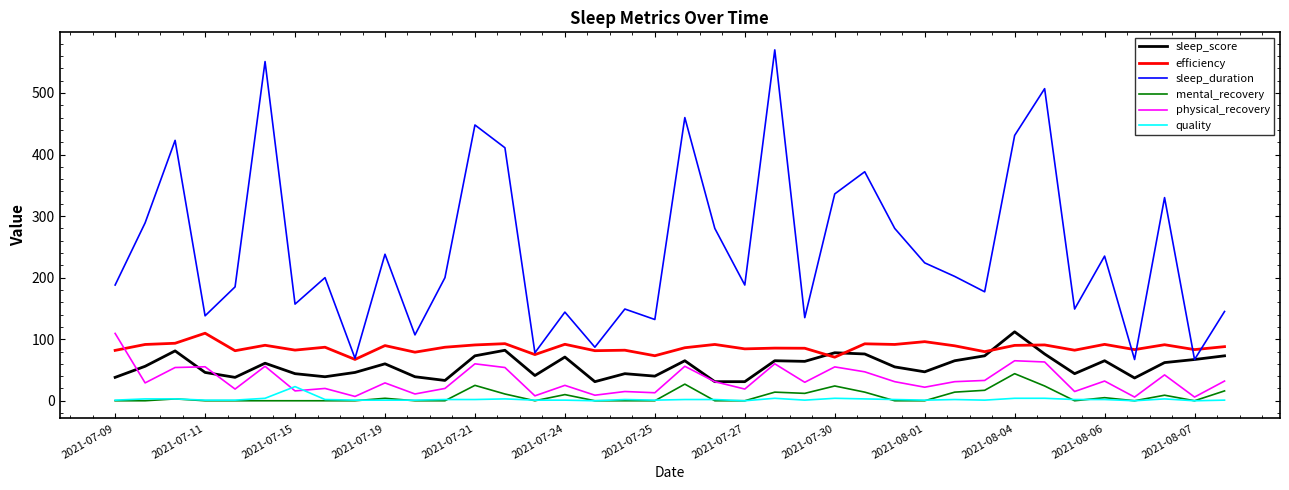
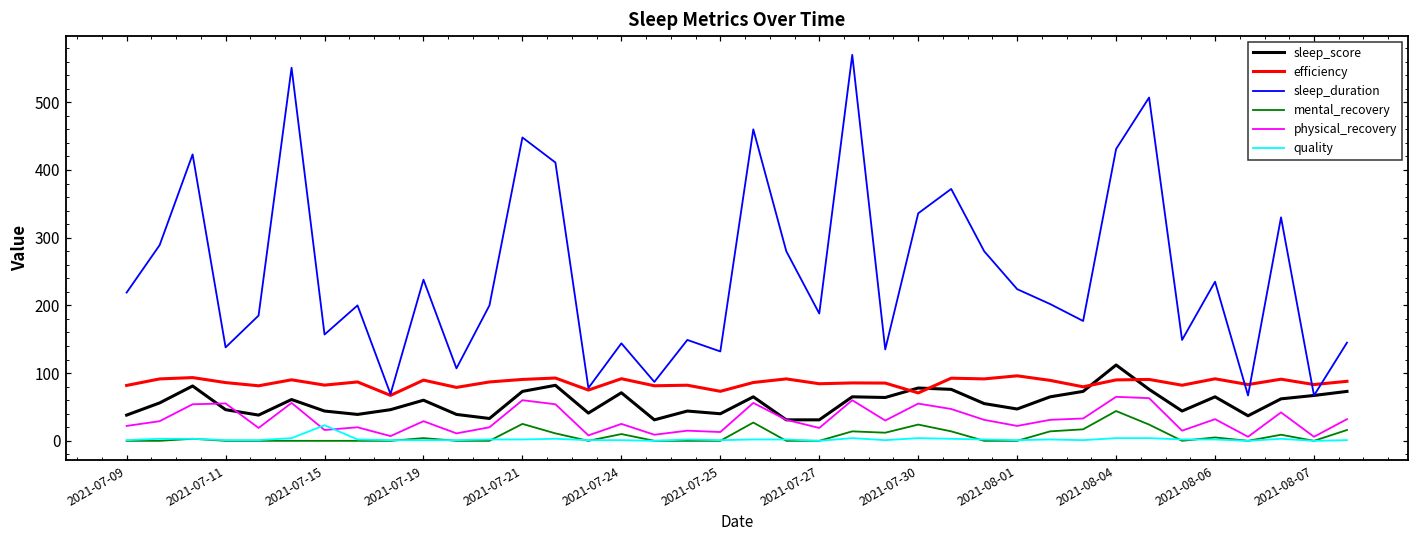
  {
    "sleep_score": {
      "2021-07-09": 40,
      "2021-07-11": 50,
      "2021-07-15": 40,
      "2021-07-21": 70,
      "2021-07-30": 80,
      "2021-08-04": 110
    },
    "efficiency": {
      "2021-07-09": 80,
-     "2021-07-11": 110,
+     "2021-07-11": 90,
      "2021-07-15": 80,
      "2021-07-21": 90,
      "2021-07-30": 70,
      "2021-08-04": 90
    },
    "sleep_duration": {
-     "2021-07-09": 190,
+     "2021-07-09": 220,
      "2021-07-11": 140,
      "2021-07-15": 160,
      "2021-07-21": 450,
      "2021-07-30": 340,
      "2021-08-04": 430
    },
    "mental_recovery": {
      "2021-07-15": 0,
      "2021-07-21": 30,
      "2021-07-30": 20,
      "2021-08-04": 40
    },
    "physical_recovery": {
-     "2021-07-09": 110,
+     "2021-07-09": 20,
      "2021-07-11": 60,
      "2021-07-15": 20,
      "2021-07-21": 60,
      "2021-07-30": 60,
      "2021-08-04": 70
    },
    "quality": {
      "2021-07-15": 20,
      "2021-07-21": 0,
      "2021-07-30": 0,
      "2021-08-04": 0
    }
  }
